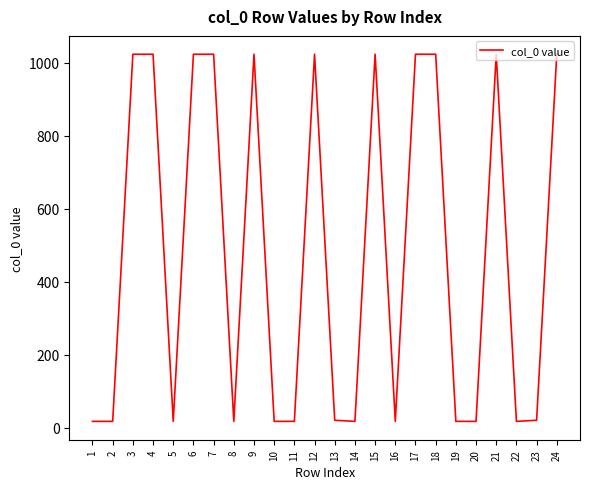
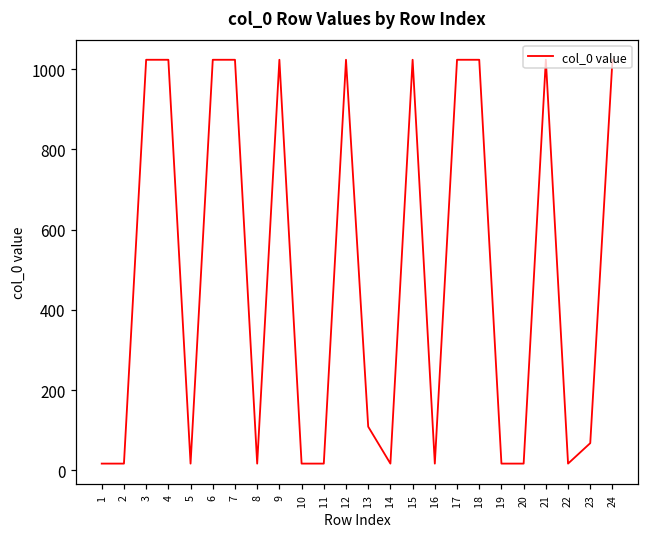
  {
    "1": 20,
    "2": 20,
    "3": 1020,
    "4": 1020,
    "5": 20,
    "6": 1020,
    "7": 1020,
    "8": 20,
    "9": 1020,
    "10": 20,
    "11": 20,
    "12": 1020,
-   "13": 20,
+   "13": 110,
    "14": 20,
    "15": 1020,
    "16": 20,
    "17": 1020,
    "18": 1020,
    "19": 20,
    "20": 20,
    "22": 20,
-   "23": 20
+   "23": 70
  }
